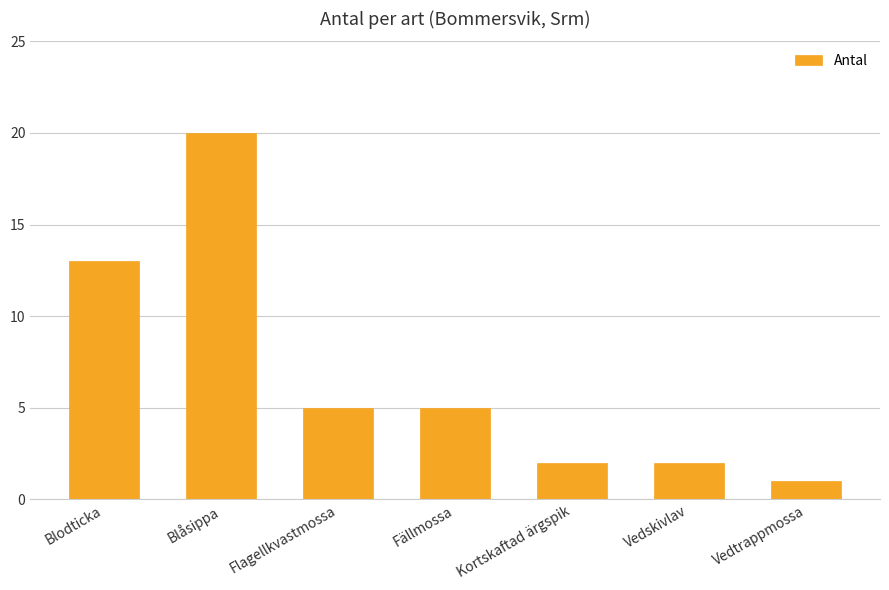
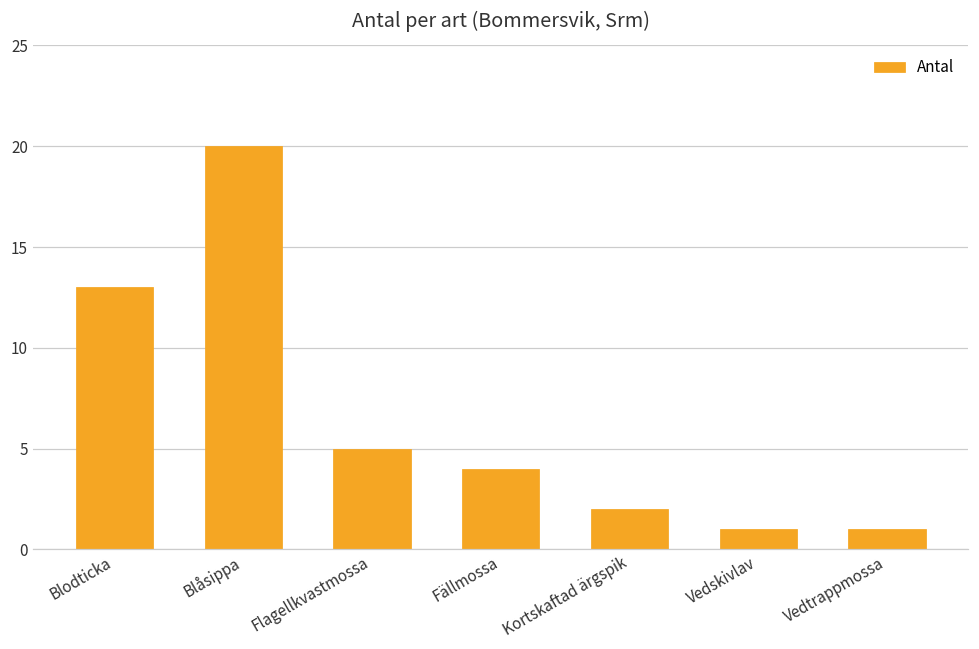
  {
    "Blodticka": 13,
    "Blåsippa": 20,
    "Flagellkvastmossa": 5,
-   "Fällmossa": 5,
+   "Fällmossa": 4,
    "Kortskaftad ärgspik": 2,
-   "Vedskivlav": 2,
+   "Vedskivlav": 1,
    "Vedtrappmossa": 1
  }
